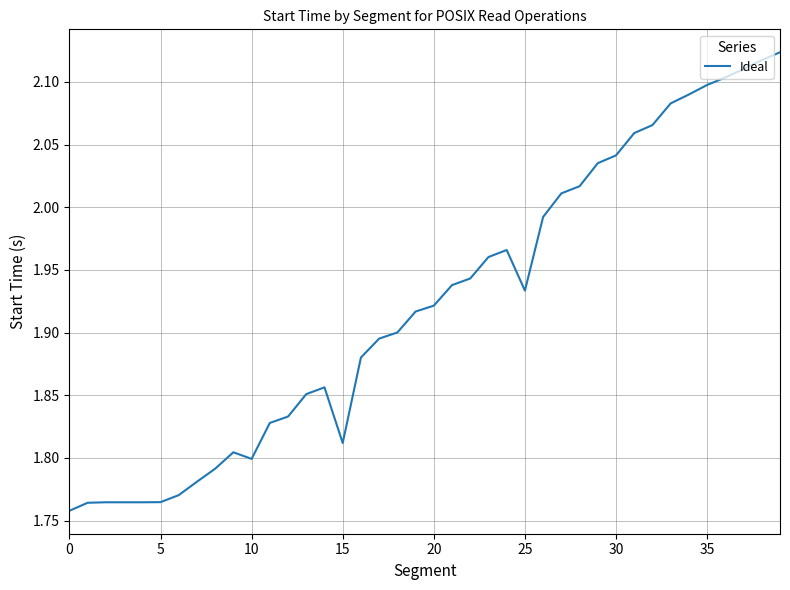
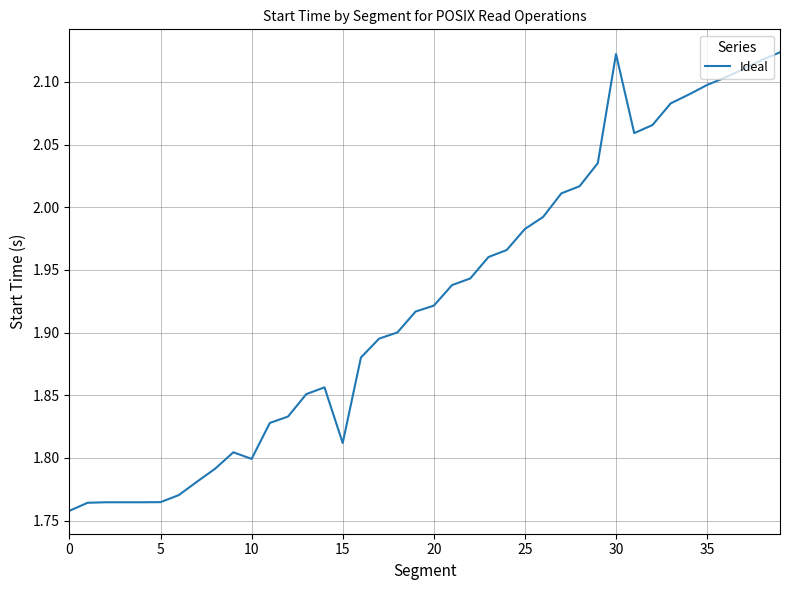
  {
    "0": 1.758,
    "5": 1.765,
    "10": 1.799,
    "15": 1.812,
    "20": 1.922,
-   "25": 1.934,
-   "30": 2.041,
+   "25": 1.983,
+   "30": 2.122,
    "35": 2.098
  }
